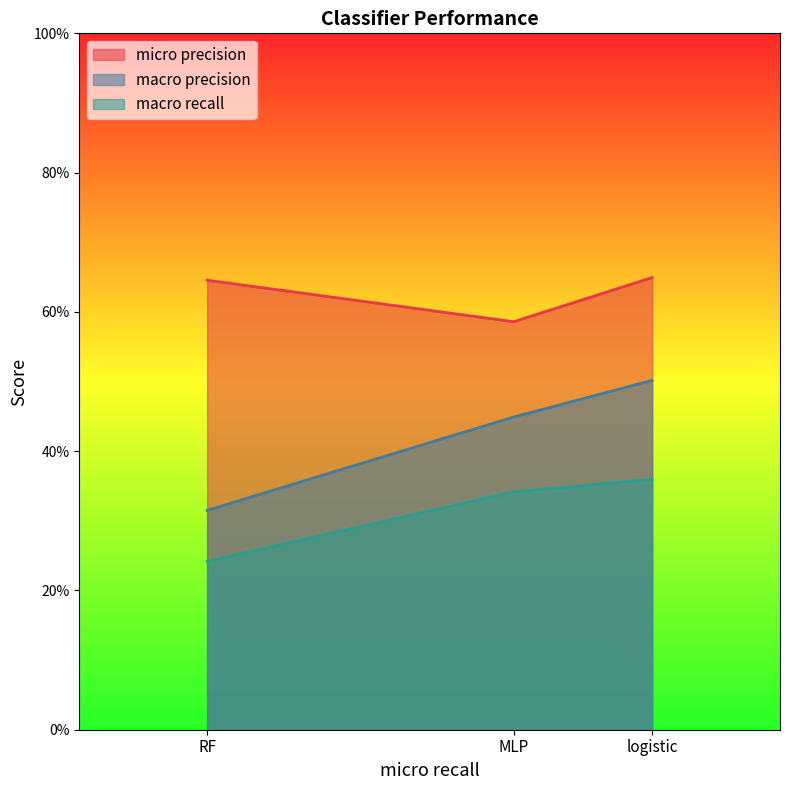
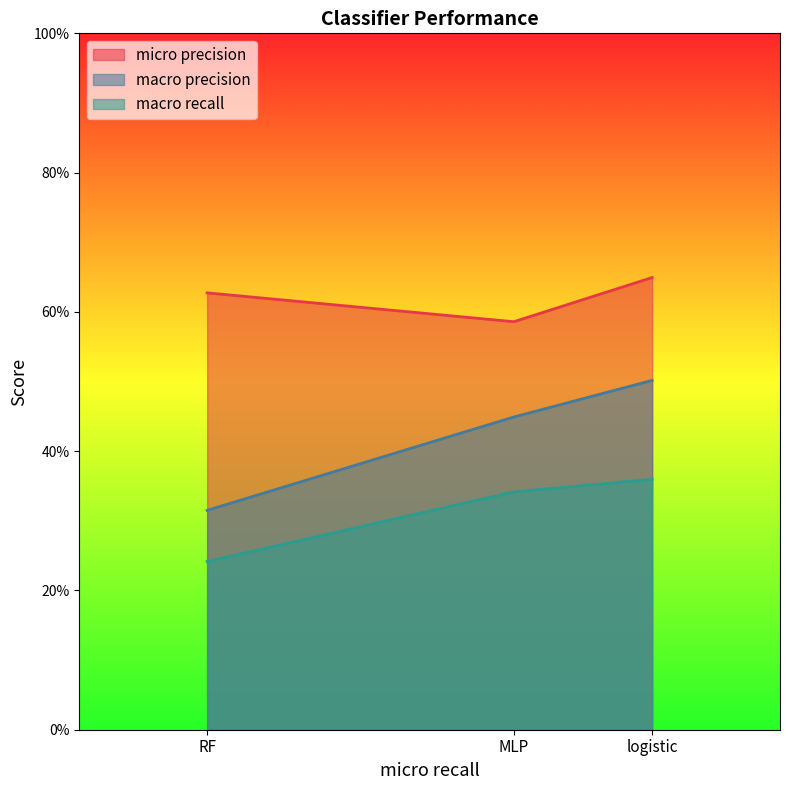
  {
    "micro precision": {
-     "RF": "65%",
+     "RF": "63%",
      "MLP": "59%",
      "logistic": "65%"
    }
  }
